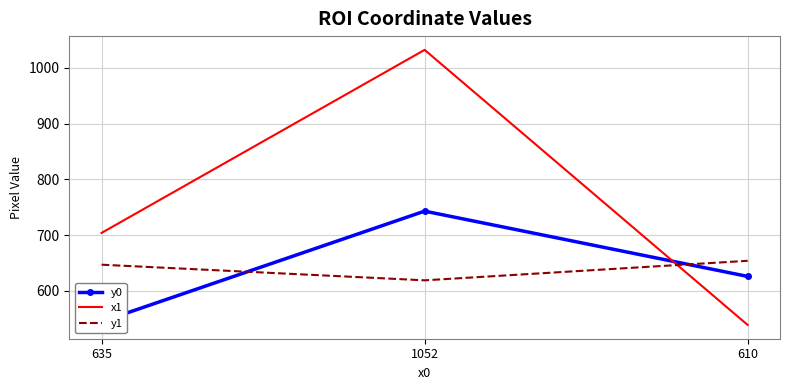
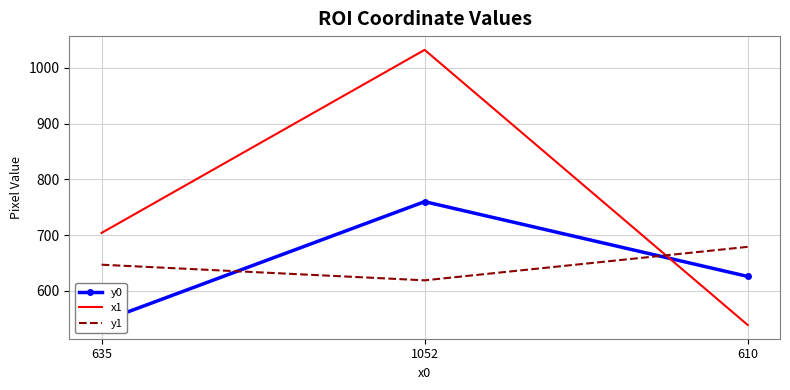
  {
    "y0": {
-     "1052": 740,
+     "1052": 760,
      "610": 630
    },
    "x1": {
      "635": 700,
      "1052": 1030,
      "610": 540
    },
    "y1": {
      "635": 650,
      "1052": 620,
-     "610": 650
+     "610": 680
    }
  }
